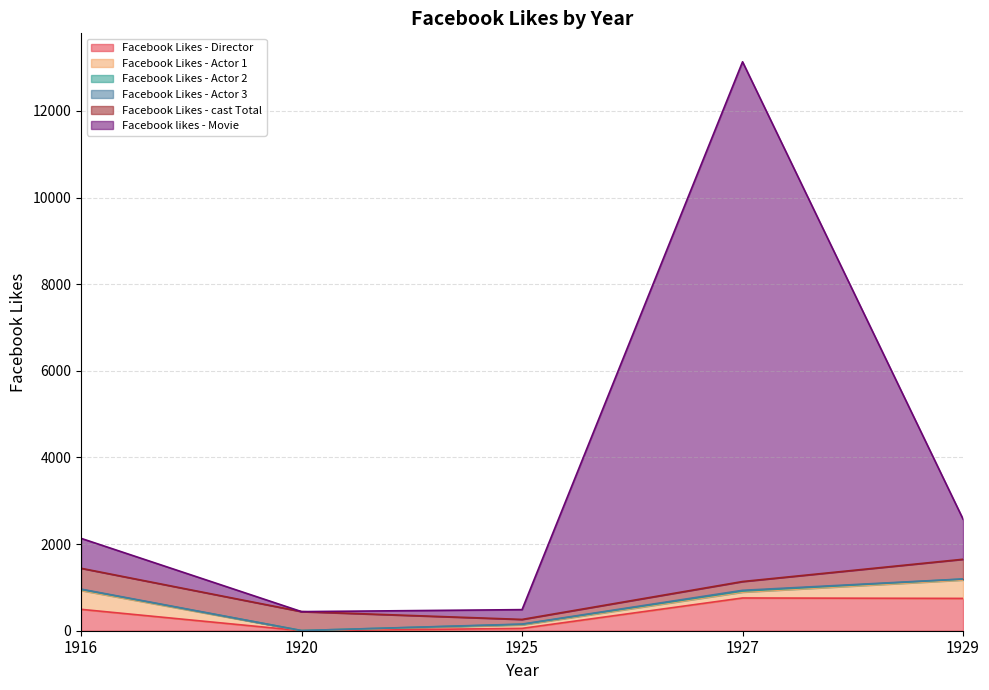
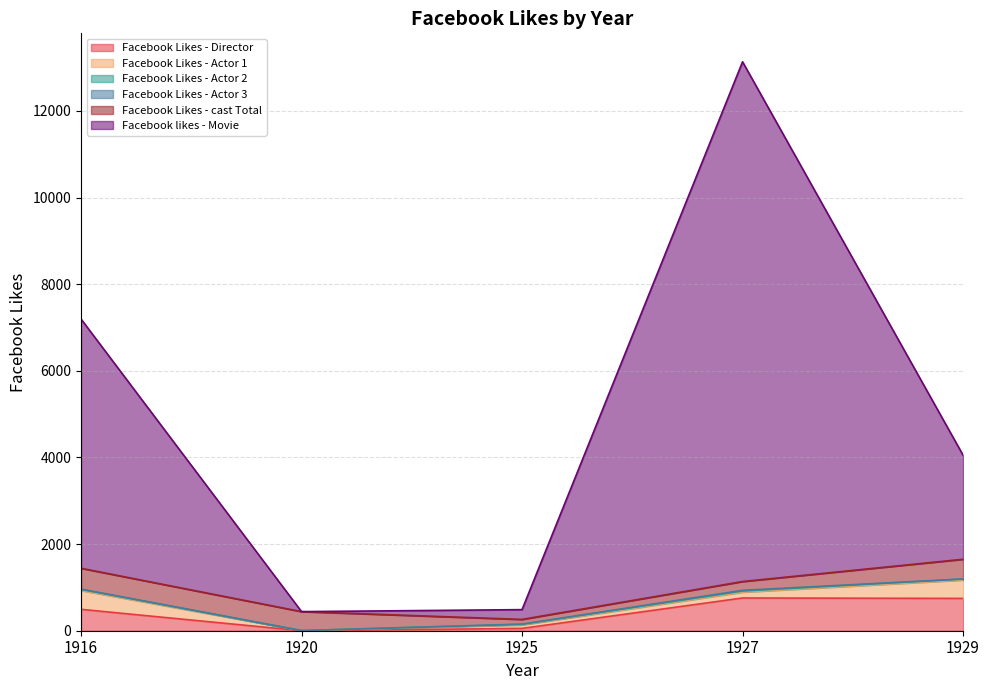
  {
    "Facebook Likes - Director": {
      "1916": 500,
      "1925": 100,
      "1927": 800,
      "1929": 700
    },
    "Facebook Likes - cast Total": {
      "1916": 500,
      "1925": 100,
      "1927": 200,
      "1929": 500
    },
    "Facebook likes - Movie": {
-     "1916": 700,
+     "1916": 5800,
      "1925": 200,
      "1927": 12000,
-     "1929": 900
+     "1929": 2400
    }
  }
